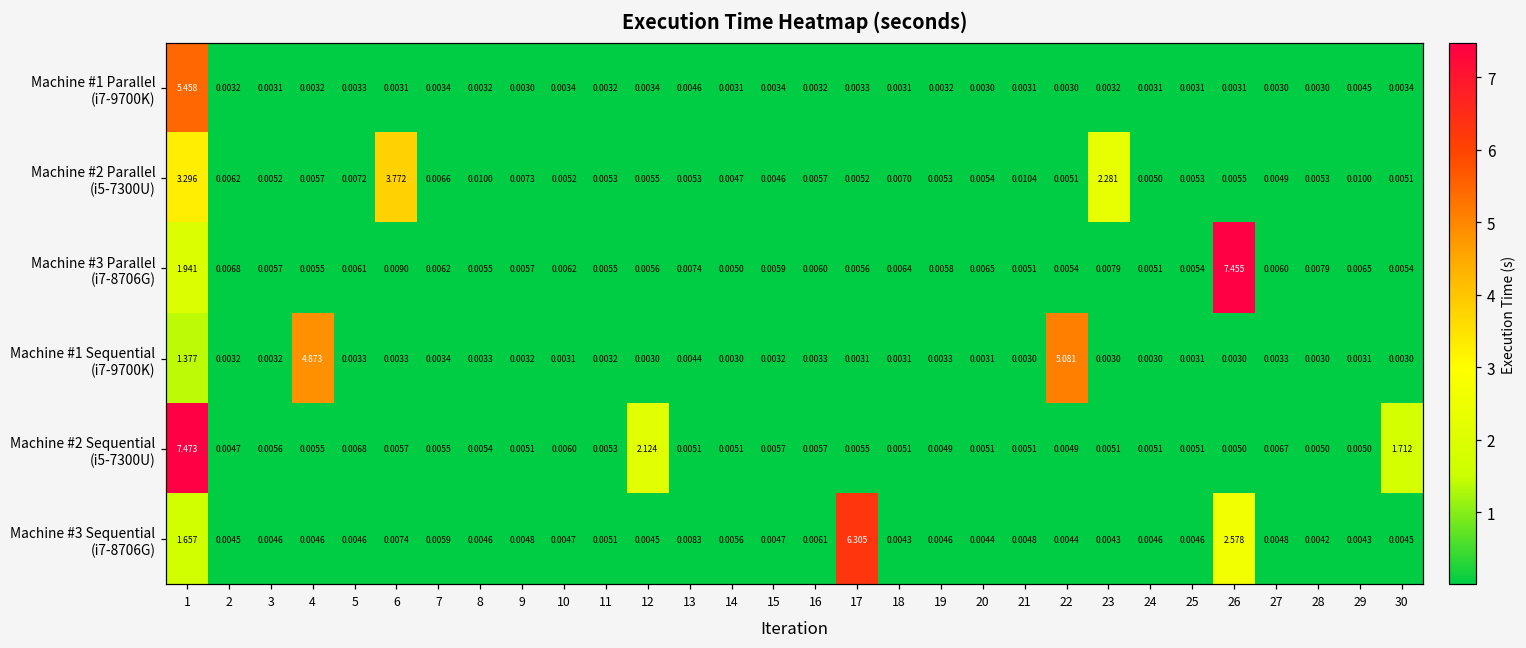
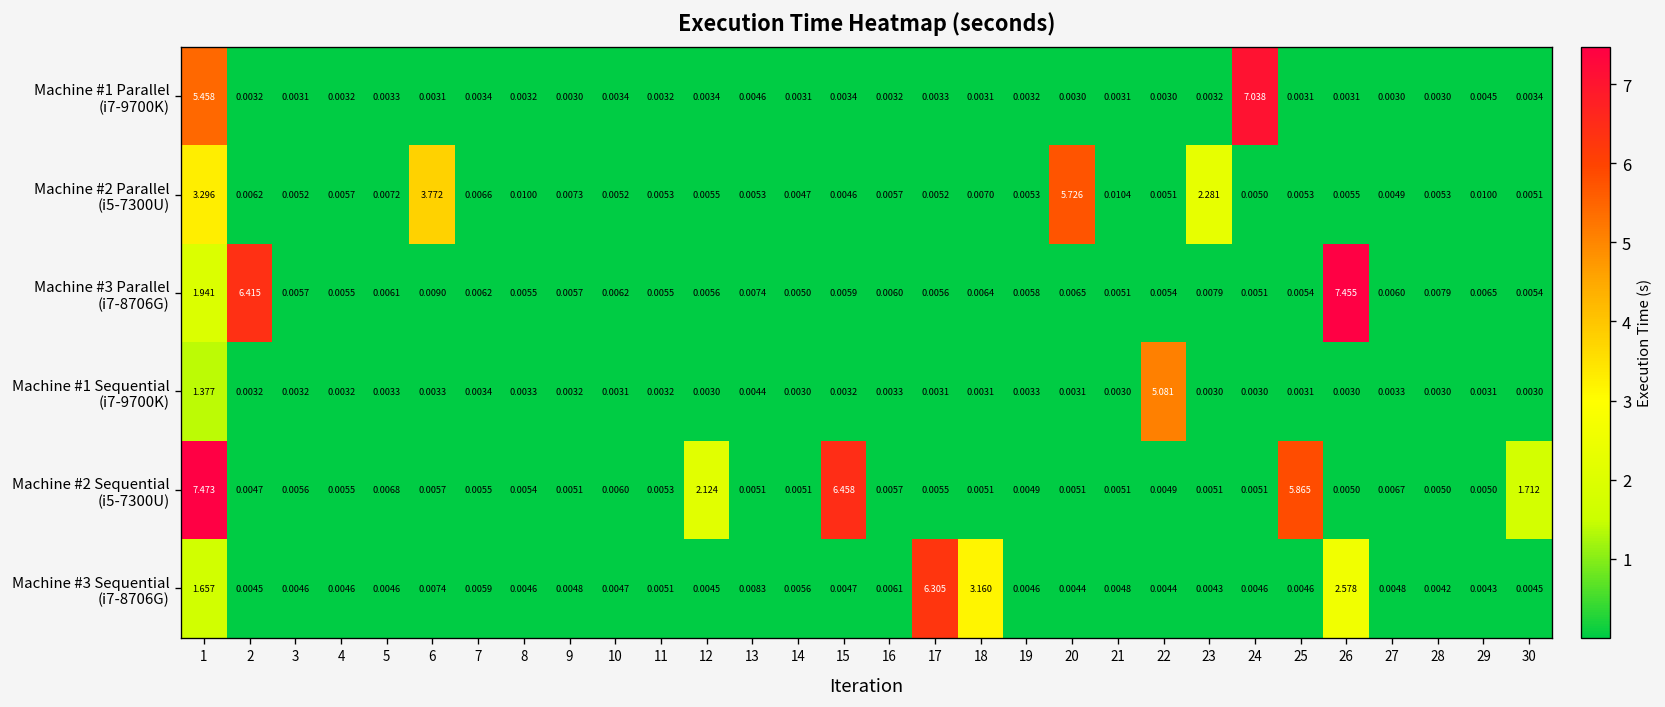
  {
    "Machine #1 Parallel (i7-9700K)": {
      "1": 5.458,
      "2": 0.0032,
      "3": 0.0031,
      "4": 0.0032,
      "5": 0.0033,
      "6": 0.0031,
      "7": 0.0034,
      "8": 0.0032,
      "9": 0.0030,
      "10": 0.0034,
      "11": 0.0032,
      "12": 0.0034,
      "13": 0.0046,
      "14": 0.0031,
      "15": 0.0034,
      "16": 0.0032,
      "17": 0.0033,
      "18": 0.0031,
      "19": 0.0032,
      "20": 0.0030,
      "21": 0.0031,
      "22": 0.0030,
      "23": 0.0032,
-     "24": 0.0031,
+     "24": 7.038,
      "25": 0.0031,
      "26": 0.0031,
      "27": 0.0030,
      "28": 0.0030,
      "29": 0.0045,
      "30": 0.0034
    },
    "Machine #2 Parallel (i5-7300U)": {
      "1": 3.296,
      "2": 0.0062,
      "3": 0.0052,
      "4": 0.0057,
      "5": 0.0072,
      "6": 3.772,
      "7": 0.0066,
      "8": 0.0100,
      "9": 0.0073,
      "10": 0.0052,
      "11": 0.0053,
      "12": 0.0055,
      "13": 0.0053,
      "14": 0.0047,
      "15": 0.0046,
      "16": 0.0057,
      "17": 0.0052,
      "18": 0.0070,
      "19": 0.0053,
-     "20": 0.0054,
+     "20": 5.726,
      "21": 0.0104,
      "22": 0.0051,
      "23": 2.281,
      "24": 0.0050,
      "25": 0.0053,
      "26": 0.0055,
      "27": 0.0049,
      "28": 0.0053,
      "29": 0.0100,
      "30": 0.0051
    },
    "Machine #3 Parallel (i7-8706G)": {
      "1": 1.941,
-     "2": 0.0068,
+     "2": 6.415,
      "3": 0.0057,
      "4": 0.0055,
      "5": 0.0061,
      "6": 0.0090,
      "7": 0.0062,
      "8": 0.0055,
      "9": 0.0057,
      "10": 0.0062,
      "11": 0.0055,
      "12": 0.0056,
      "13": 0.0074,
      "14": 0.0050,
      "15": 0.0059,
      "16": 0.0060,
      "17": 0.0056,
      "18": 0.0064,
      "19": 0.0058,
      "20": 0.0065,
      "21": 0.0051,
      "22": 0.0054,
      "23": 0.0079,
      "24": 0.0051,
      "25": 0.0054,
      "26": 7.455,
      "27": 0.0060,
      "28": 0.0079,
      "29": 0.0065,
      "30": 0.0054
    },
    "Machine #1 Sequential (i7-9700K)": {
      "1": 1.377,
      "2": 0.0032,
      "3": 0.0032,
-     "4": 4.873,
+     "4": 0.0032,
      "5": 0.0033,
      "6": 0.0033,
      "7": 0.0034,
      "8": 0.0033,
      "9": 0.0032,
      "10": 0.0031,
      "11": 0.0032,
      "12": 0.0030,
      "13": 0.0044,
      "14": 0.0030,
      "15": 0.0032,
      "16": 0.0033,
      "17": 0.0031,
      "18": 0.0031,
      "19": 0.0033,
      "20": 0.0031,
      "21": 0.0030,
      "22": 5.081,
      "23": 0.0030,
      "24": 0.0030,
      "25": 0.0031,
      "26": 0.0030,
      "27": 0.0033,
      "28": 0.0030,
      "29": 0.0031,
      "30": 0.0030
    },
    "Machine #2 Sequential (i5-7300U)": {
      "1": 7.473,
      "2": 0.0047,
      "3": 0.0056,
      "4": 0.0055,
      "5": 0.0068,
      "6": 0.0057,
      "7": 0.0055,
      "8": 0.0054,
      "9": 0.0051,
      "10": 0.0060,
      "11": 0.0053,
      "12": 2.124,
      "13": 0.0051,
      "14": 0.0051,
-     "15": 0.0057,
+     "15": 6.458,
      "16": 0.0057,
      "17": 0.0055,
      "18": 0.0051,
      "19": 0.0049,
      "20": 0.0051,
      "21": 0.0051,
      "22": 0.0049,
      "23": 0.0051,
      "24": 0.0051,
-     "25": 0.0051,
+     "25": 5.865,
      "26": 0.0050,
      "27": 0.0067,
      "28": 0.0050,
      "29": 0.0050,
      "30": 1.712
    },
    "Machine #3 Sequential (i7-8706G)": {
      "1": 1.657,
      "2": 0.0045,
      "3": 0.0046,
      "4": 0.0046,
      "5": 0.0046,
      "6": 0.0074,
      "7": 0.0059,
      "8": 0.0046,
      "9": 0.0048,
      "10": 0.0047,
      "11": 0.0051,
      "12": 0.0045,
      "13": 0.0083,
      "14": 0.0056,
      "15": 0.0047,
      "16": 0.0061,
      "17": 6.305,
-     "18": 0.0043,
+     "18": 3.160,
      "19": 0.0046,
      "20": 0.0044,
      "21": 0.0048,
      "22": 0.0044,
      "23": 0.0043,
      "24": 0.0046,
      "25": 0.0046,
      "26": 2.578,
      "27": 0.0048,
      "28": 0.0042,
      "29": 0.0043,
      "30": 0.0045
    }
  }
